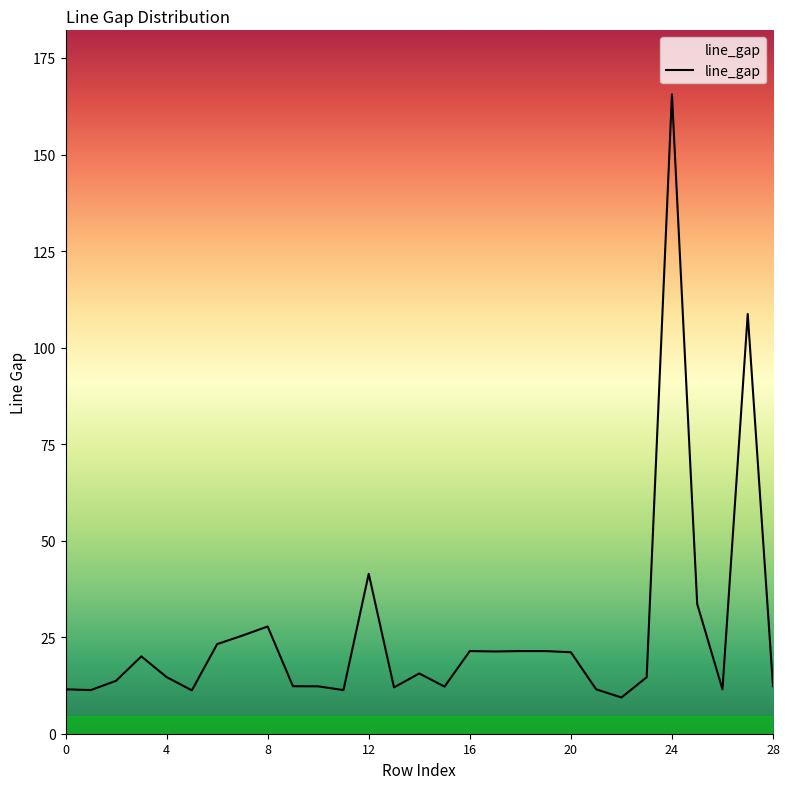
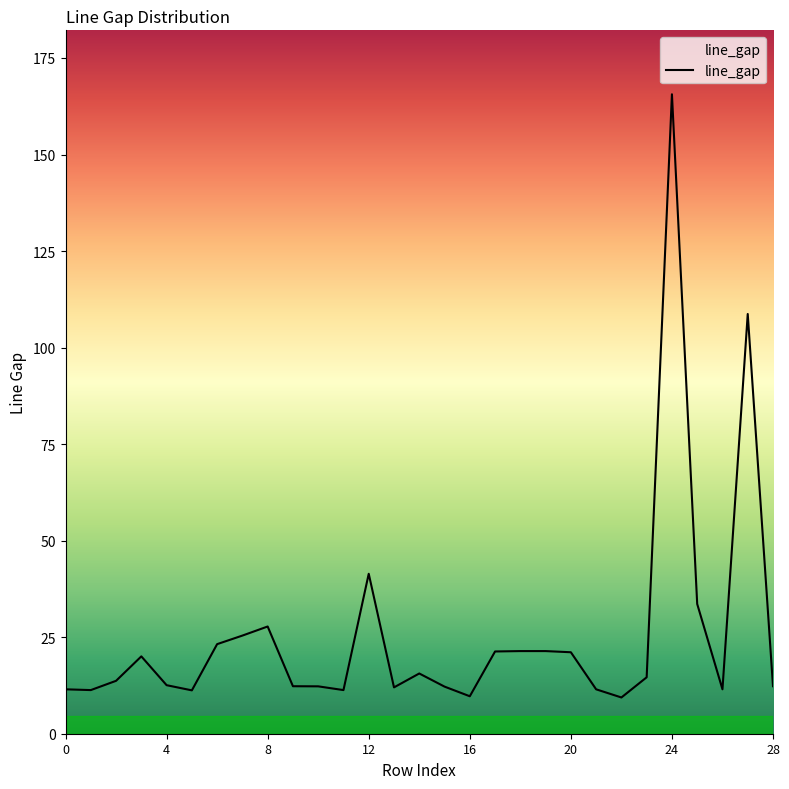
  {
    "0": 12,
-   "4": 15,
+   "4": 13,
    "8": 28,
    "12": 41,
-   "16": 21,
+   "16": 10,
    "20": 21,
    "24": 166,
    "28": 12
  }
